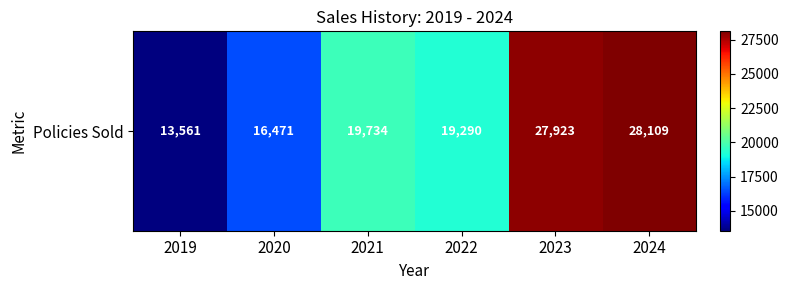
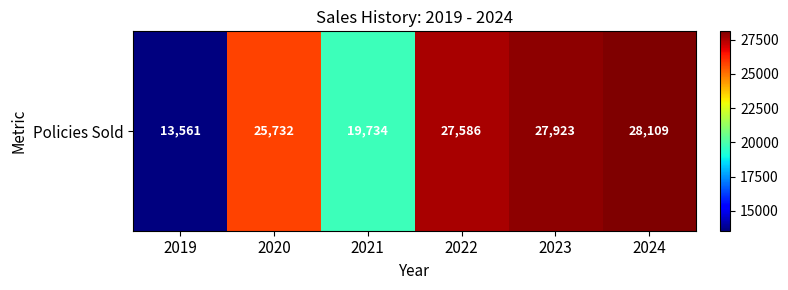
  {
    "Policies Sold": {
      "2019": "13,561",
-     "2020": "16,471",
+     "2020": "25,732",
      "2021": "19,734",
-     "2022": "19,290",
+     "2022": "27,586",
      "2023": "27,923",
      "2024": "28,109"
    }
  }
